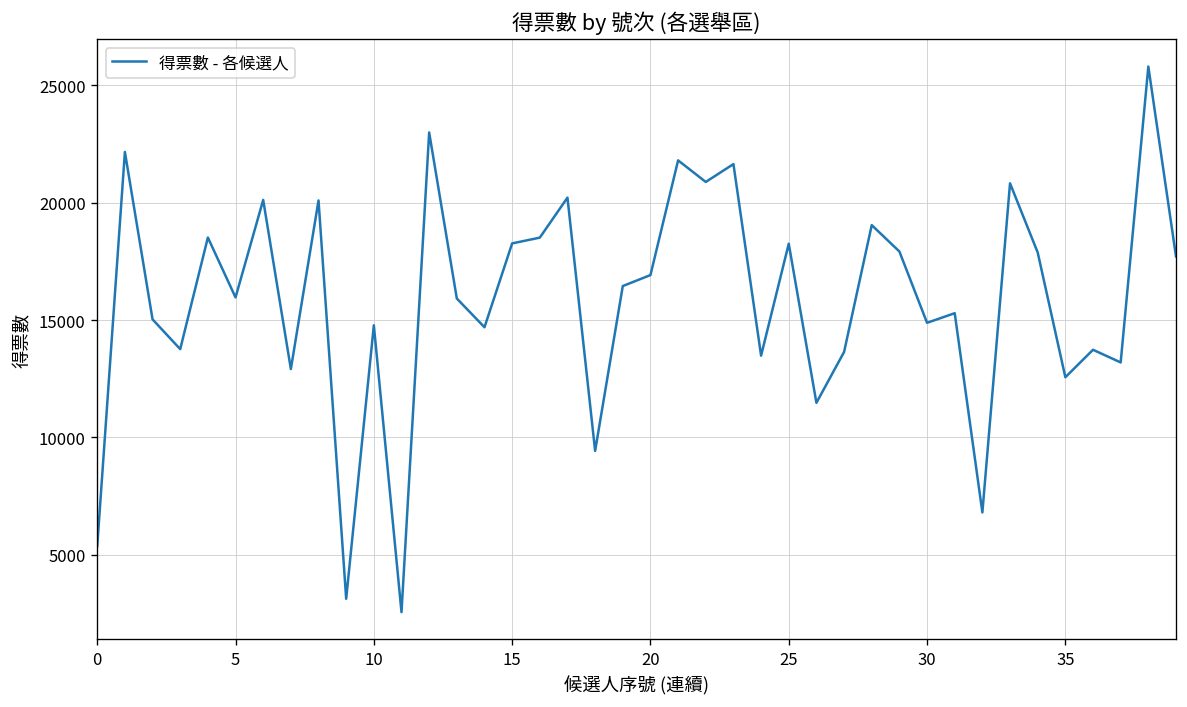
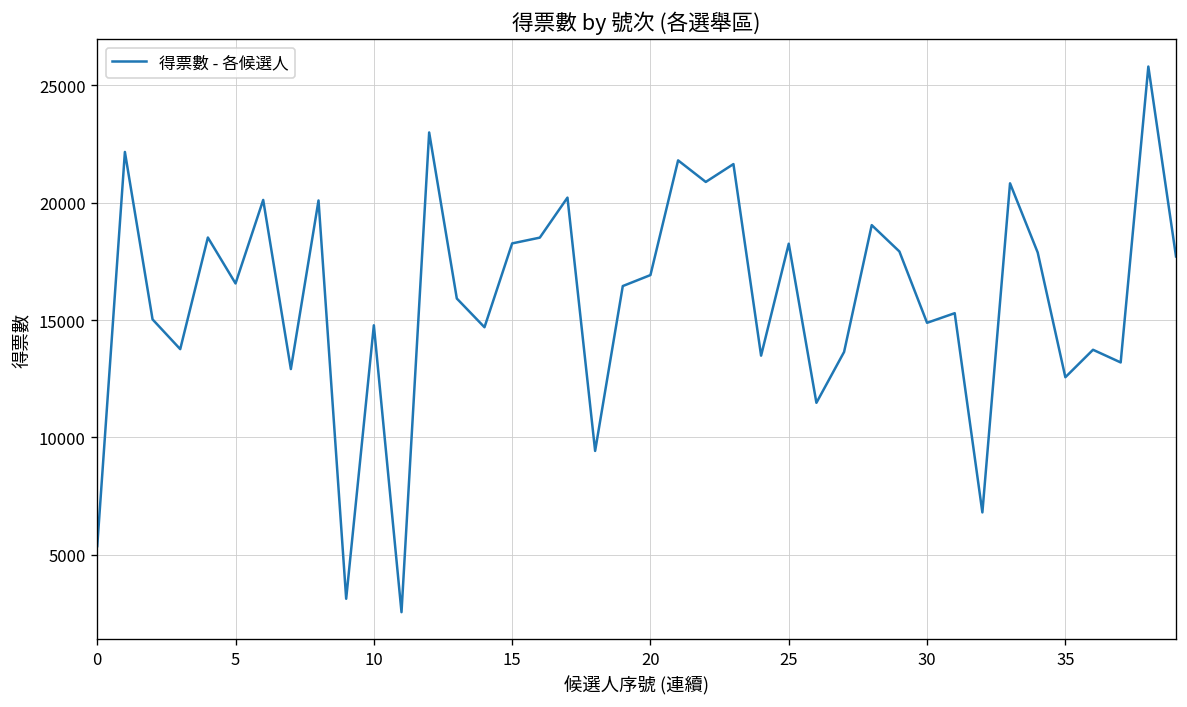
  {
    "0": 5400,
-   "5": 16000,
+   "5": 16600,
    "10": 14800,
    "15": 18300,
    "20": 16900,
    "25": 18300,
    "30": 14900,
    "35": 12600
  }
